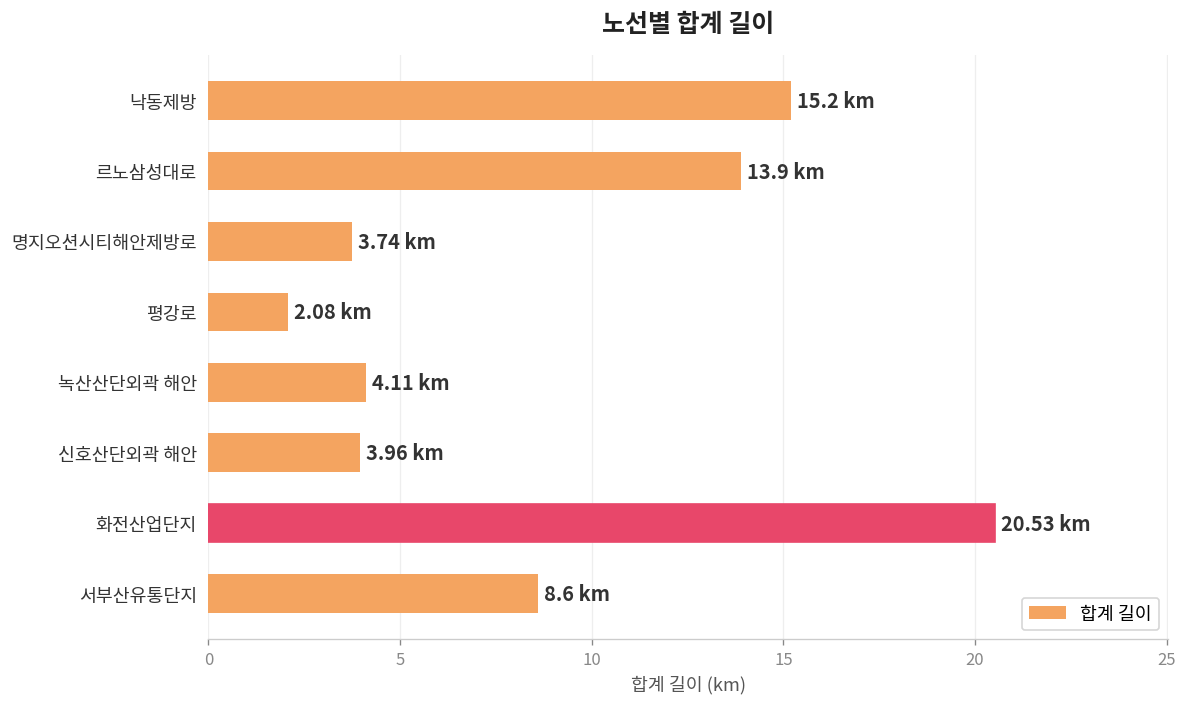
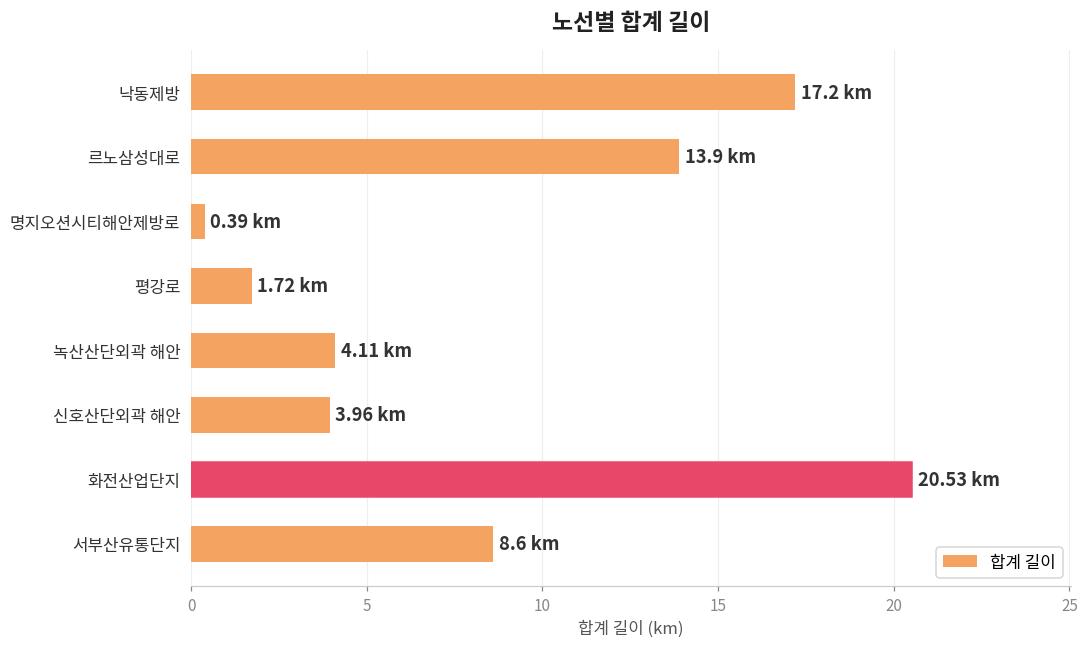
  {
-   "낙동제방": 15.2,
+   "낙동제방": 17.2,
    "르노삼성대로": 13.9,
-   "명지오션시티해안제방로": 3.74,
-   "평강로": 2.08,
+   "명지오션시티해안제방로": 0.39,
+   "평강로": 1.72,
    "녹산산단외곽 해안": 4.11,
    "신호산단외곽 해안": 3.96,
    "화전산업단지": 20.53,
    "서부산유통단지": 8.6
  }
